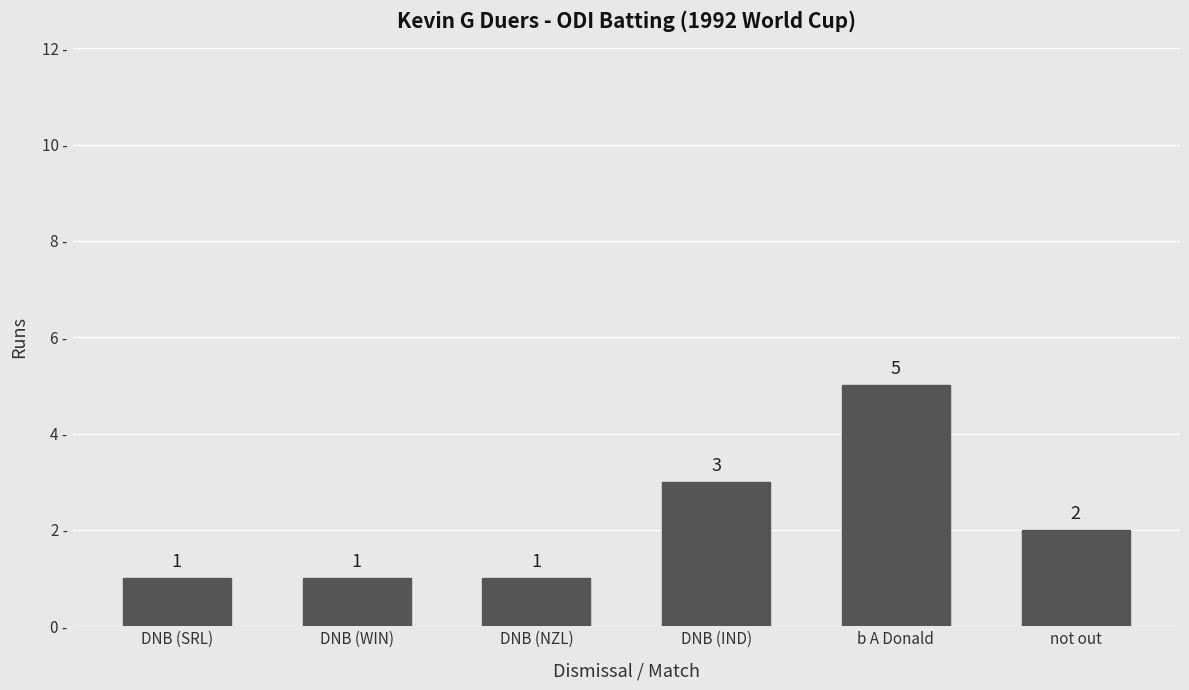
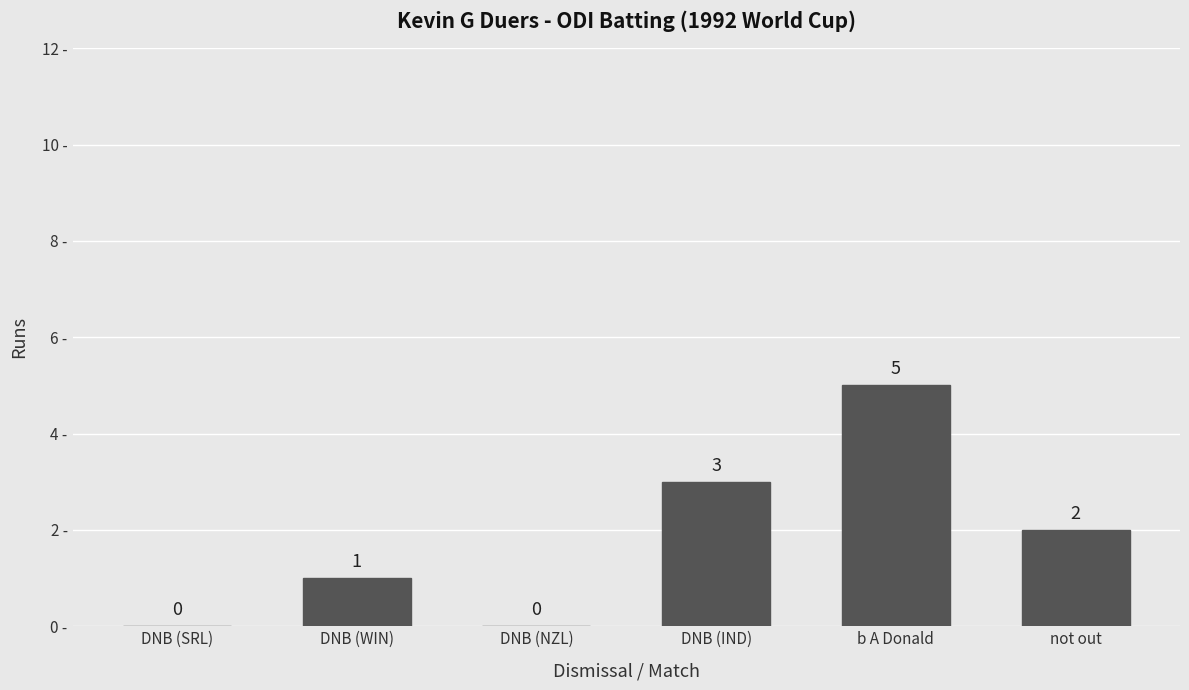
  {
-   "DNB (SRL)": 1,
+   "DNB (SRL)": 0,
    "DNB (WIN)": 1,
-   "DNB (NZL)": 1,
+   "DNB (NZL)": 0,
    "DNB (IND)": 3,
    "b A Donald": 5,
    "not out": 2
  }
